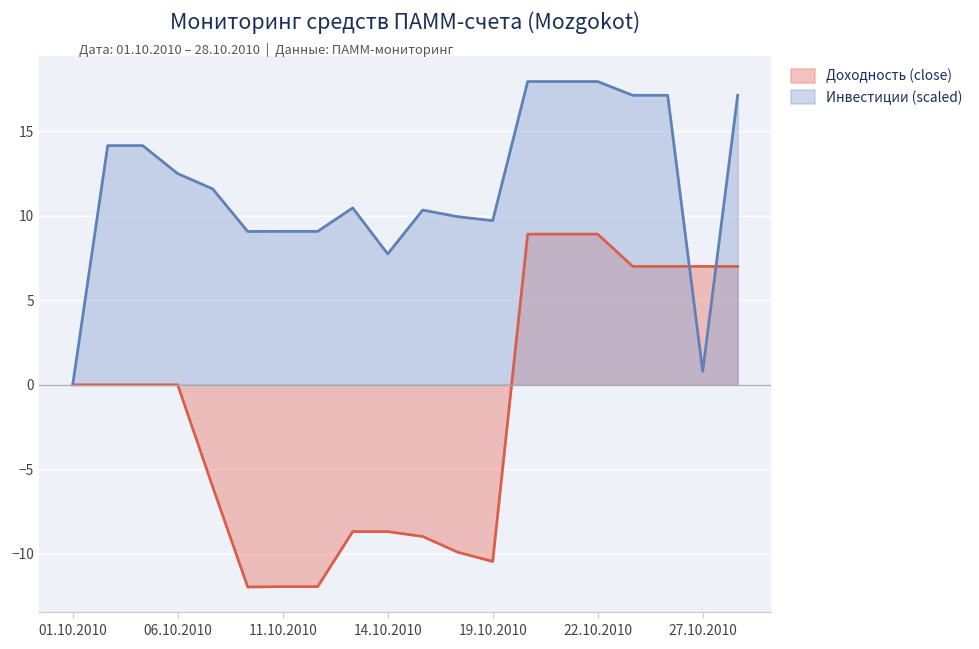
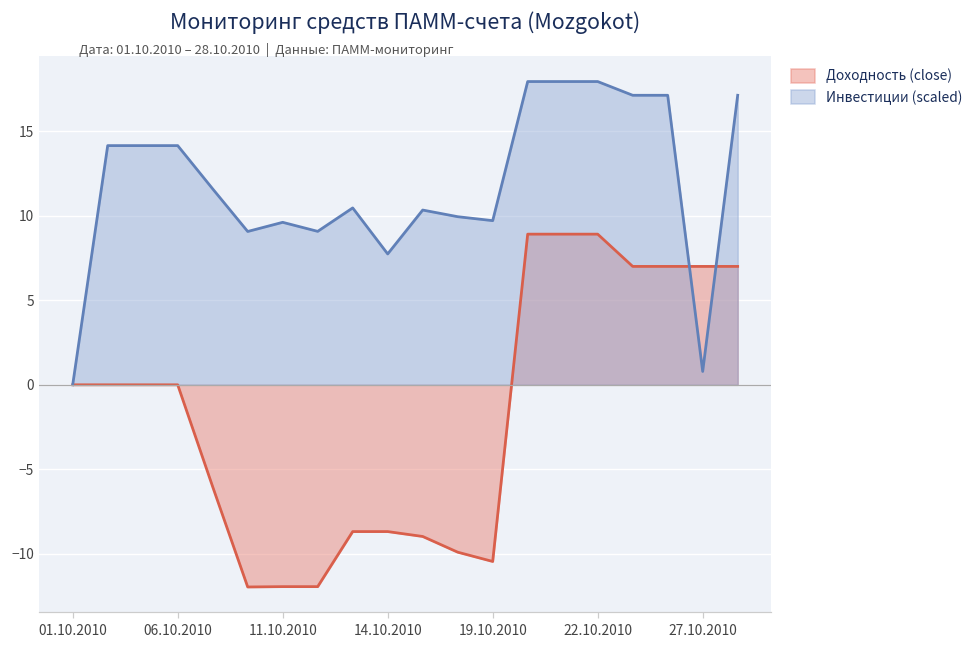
  {
    "Инвестиции (scaled)": {
-     "06.10.2010": 12.5,
-     "11.10.2010": 9.1,
+     "06.10.2010": 14.2,
+     "11.10.2010": 9.6,
      "14.10.2010": 7.7,
      "19.10.2010": 9.7,
      "22.10.2010": 18.0,
      "27.10.2010": 0.8
    }
  }
